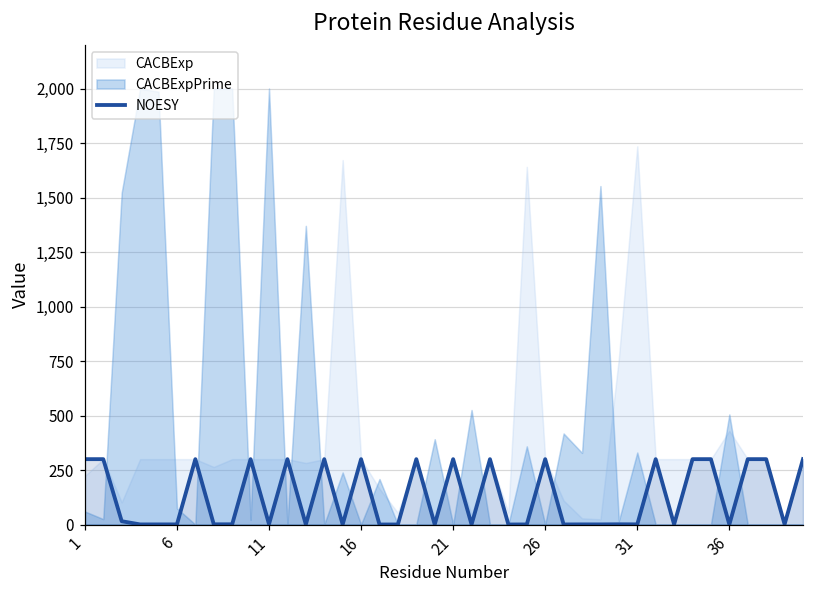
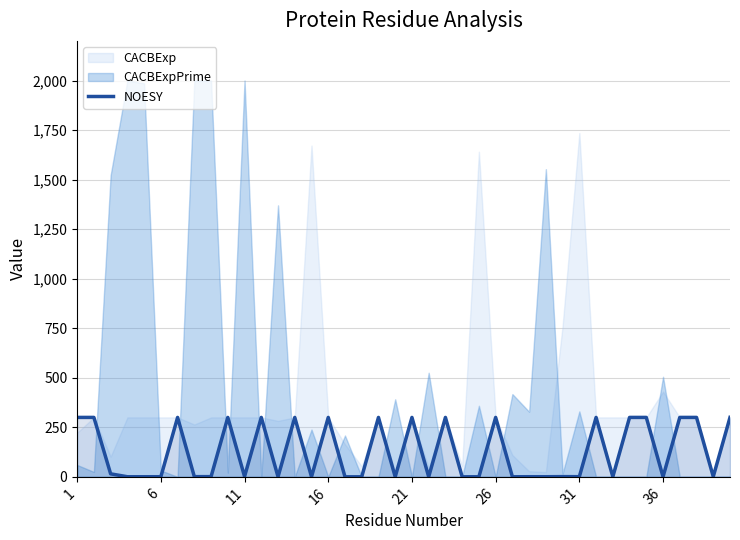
  {
    "NOESY": {
      "1": "300",
      "6": "0",
      "11": "0",
      "31": "0",
      "36": "0"
    },
    "CACBExp": {
      "1": "220",
      "6": "300",
      "11": "300",
      "31": "1,730",
      "36": "430"
    },
    "CACBExpPrime": {
      "1": "60",
-     "6": "70",
+     "6": "30",
      "11": "2,000",
      "31": "330",
      "36": "510"
    }
  }
